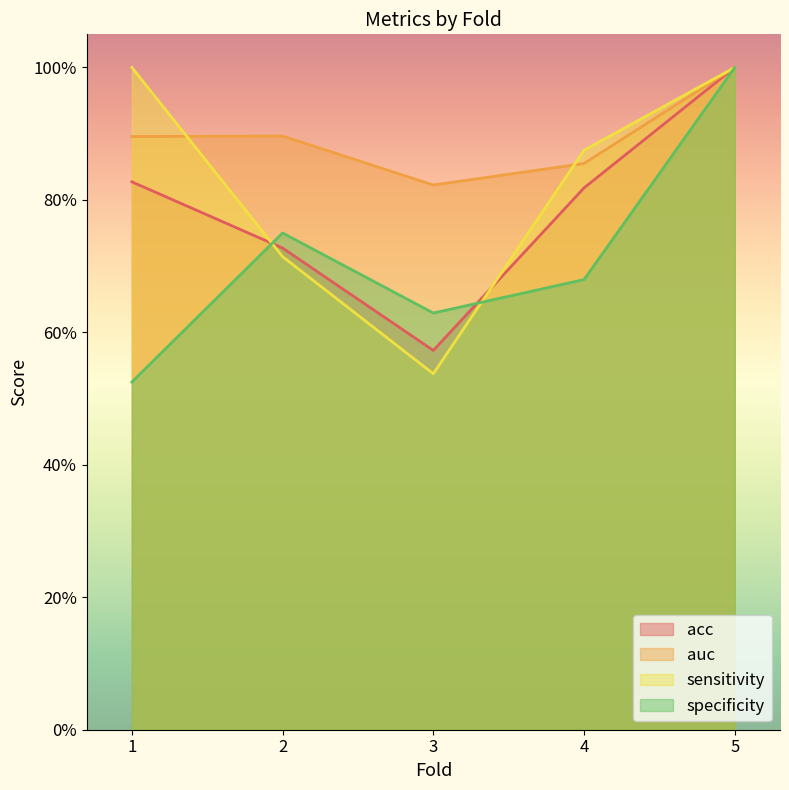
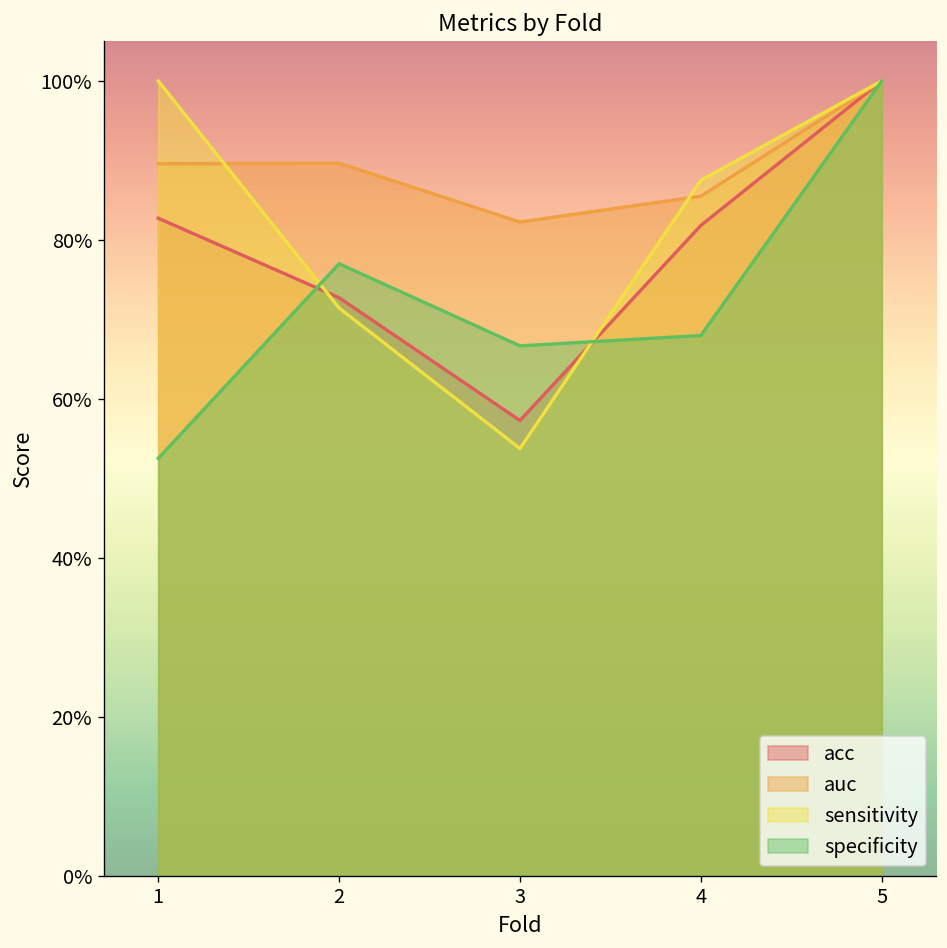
  {
    "specificity": {
      "1": "53%",
-     "2": "75%",
-     "3": "63%",
+     "2": "77%",
+     "3": "67%",
      "4": "68%"
    }
  }
